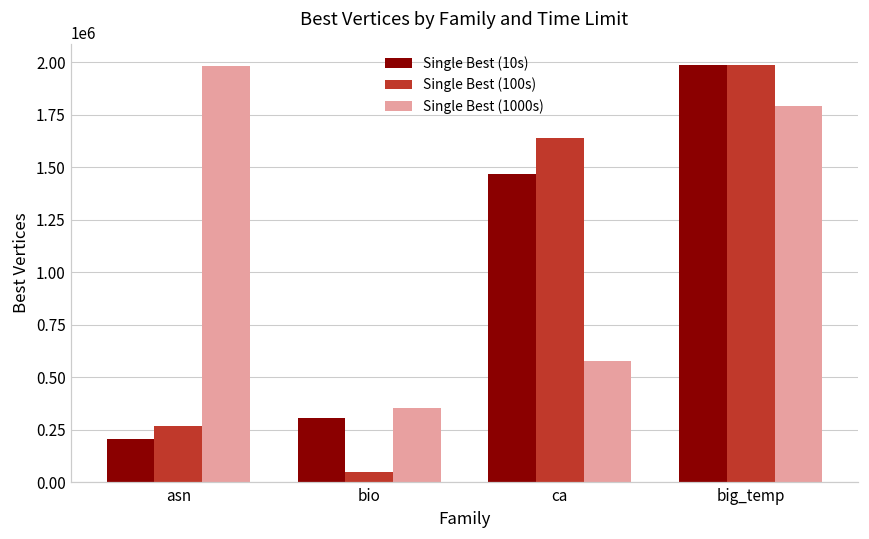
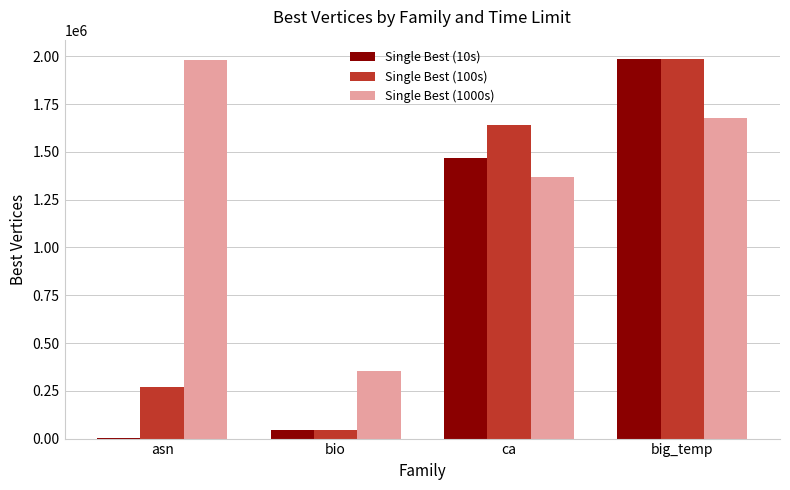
  {
    "Single Best (10s)": {
-     "asn": 210000,
-     "bio": 310000,
+     "asn": 0,
+     "bio": 50000,
      "ca": 1470000,
      "big_temp": 1990000
    },
    "Single Best (100s)": {
      "asn": 270000,
      "bio": 50000,
      "ca": 1640000,
      "big_temp": 1990000
    },
    "Single Best (1000s)": {
      "asn": 1980000,
      "bio": 350000,
-     "ca": 580000,
-     "big_temp": 1790000
+     "ca": 1370000,
+     "big_temp": 1680000
    }
  }
